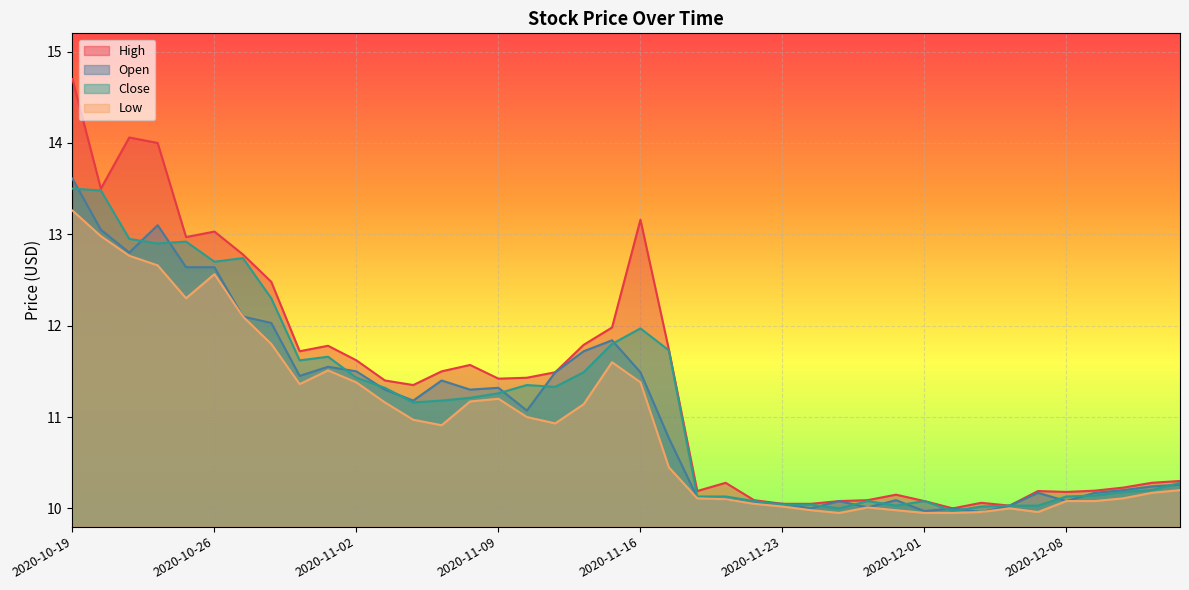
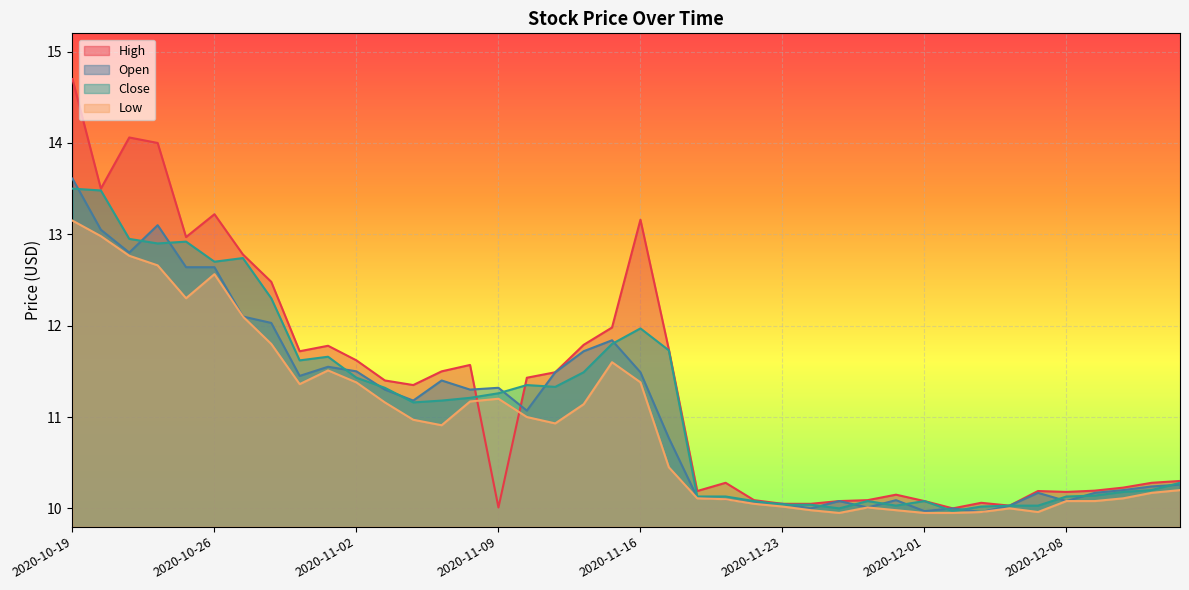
  {
    "High": {
      "2020-10-19": 14.7,
-     "2020-10-26": 13.0,
+     "2020-10-26": 13.2,
      "2020-11-02": 11.6,
-     "2020-11-09": 11.4,
+     "2020-11-09": 10.0,
      "2020-11-16": 13.2,
      "2020-12-08": 10.2
    },
    "Low": {
-     "2020-10-19": 13.3,
+     "2020-10-19": 13.2,
      "2020-10-26": 12.6,
      "2020-11-02": 11.4,
      "2020-11-09": 11.2,
      "2020-11-16": 11.4
    }
  }
